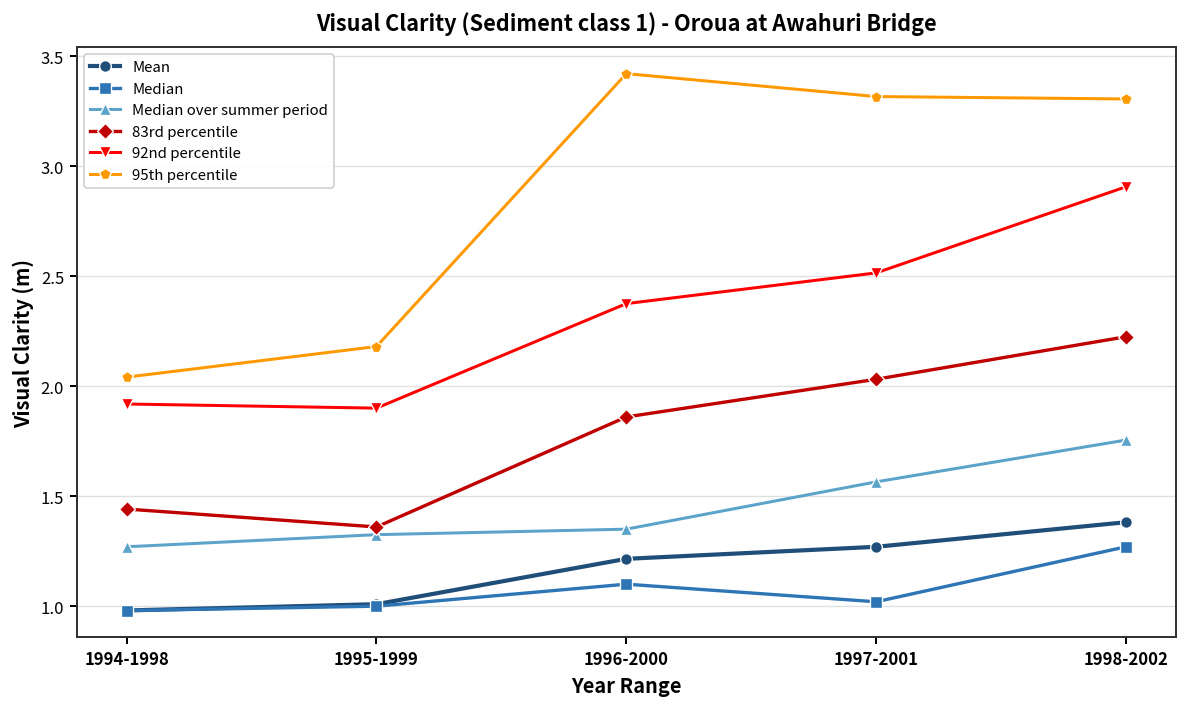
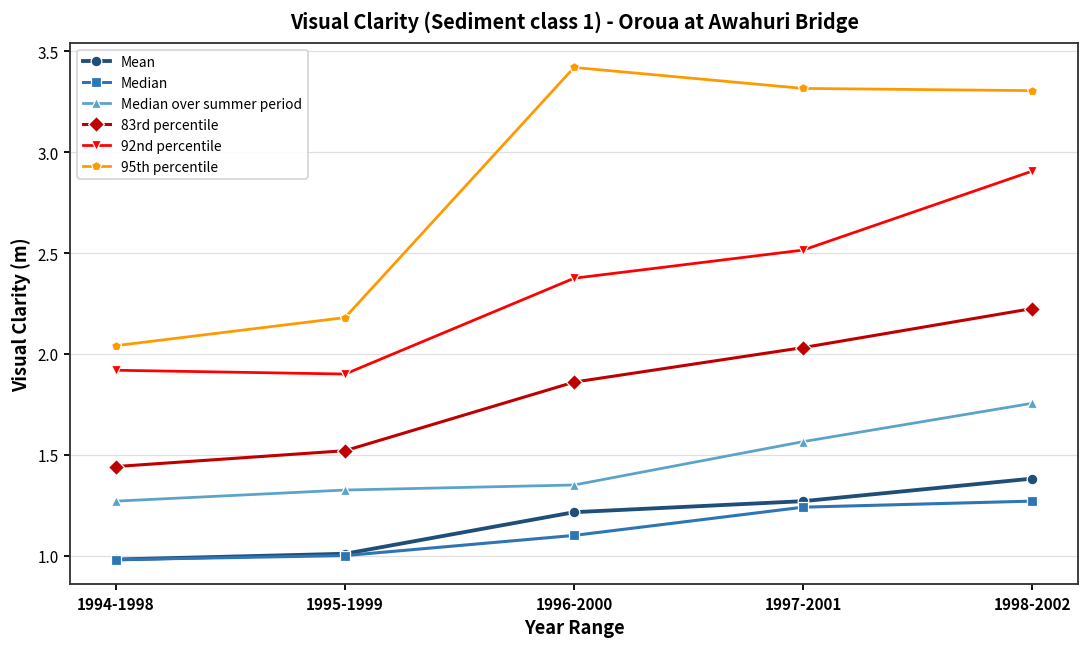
  {
    "Mean": {
      "1996-2000": 1.22,
      "1997-2001": 1.27,
      "1998-2002": 1.38
    },
    "Median": {
      "1996-2000": 1.10,
-     "1997-2001": 1.02,
+     "1997-2001": 1.24,
      "1998-2002": 1.27
    },
    "Median over summer period": {
      "1994-1998": 1.27,
      "1995-1999": 1.33,
      "1996-2000": 1.35,
      "1997-2001": 1.57,
      "1998-2002": 1.76
    },
    "83rd percentile": {
      "1994-1998": 1.44,
-     "1995-1999": 1.36,
+     "1995-1999": 1.52,
      "1996-2000": 1.86,
      "1997-2001": 2.03,
      "1998-2002": 2.22
    },
    "92nd percentile": {
      "1994-1998": 1.92,
      "1995-1999": 1.90,
      "1996-2000": 2.38,
      "1997-2001": 2.51,
      "1998-2002": 2.91
    },
    "95th percentile": {
      "1994-1998": 2.04,
      "1995-1999": 2.18,
      "1996-2000": 3.42,
      "1997-2001": 3.32,
      "1998-2002": 3.31
    }
  }
